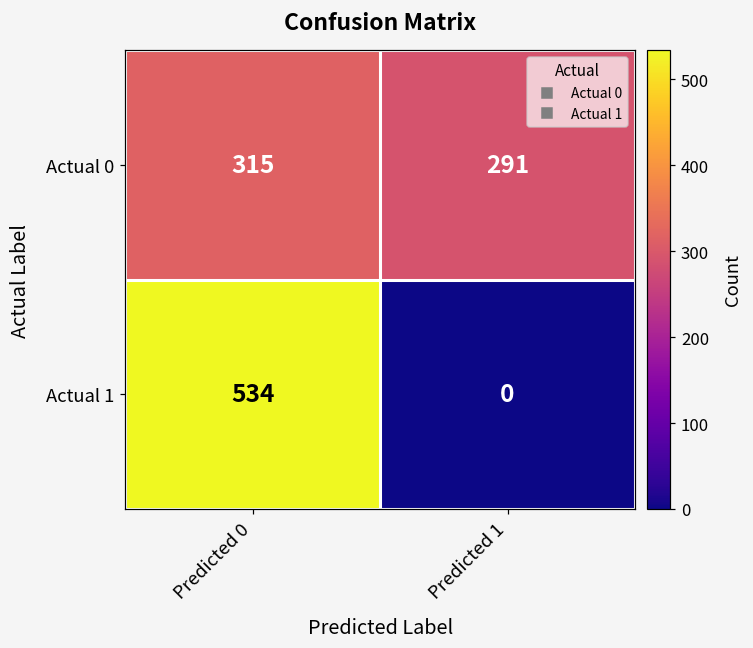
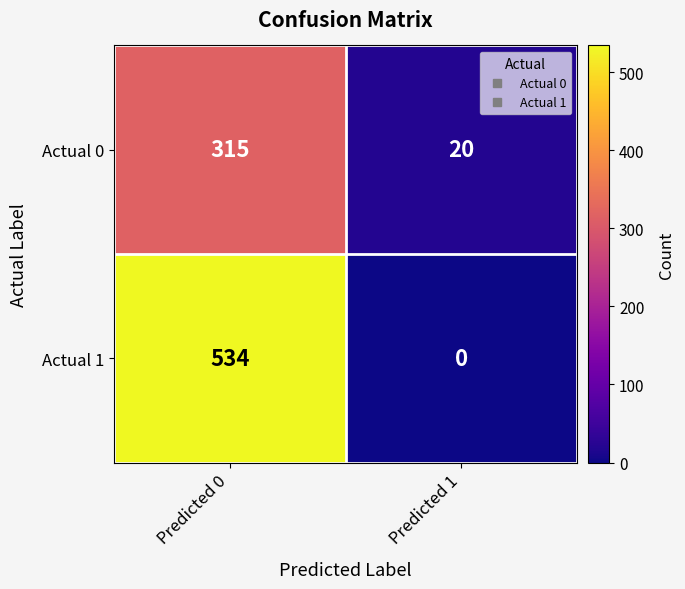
  {
    "Actual 0": {
      "Predicted 0": 315,
-     "Predicted 1": 291
+     "Predicted 1": 20
    },
    "Actual 1": {
      "Predicted 0": 534,
      "Predicted 1": 0
    }
  }
